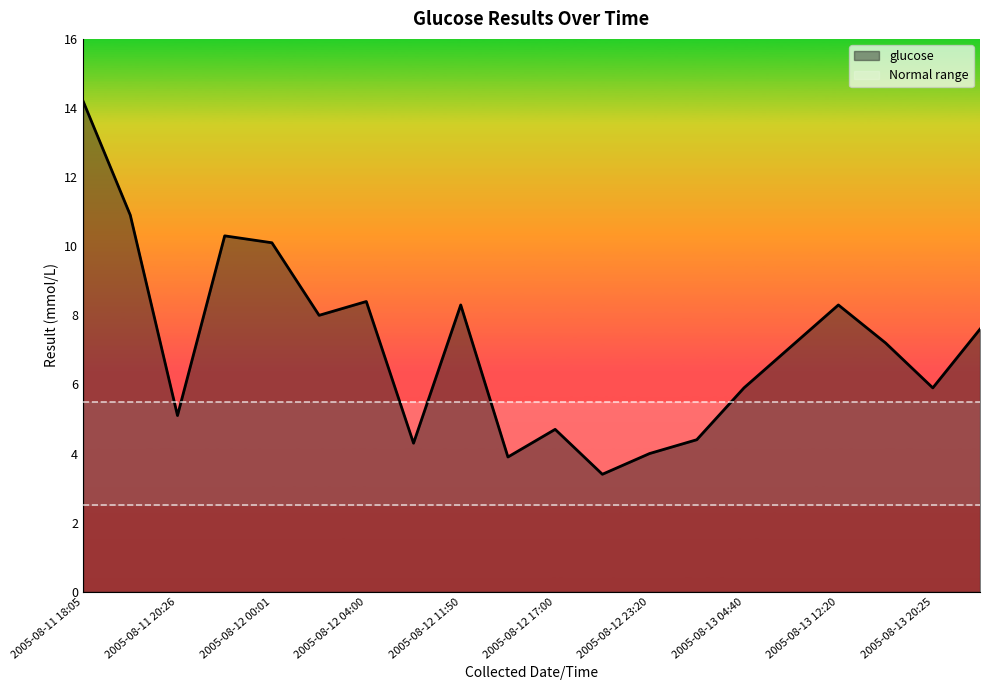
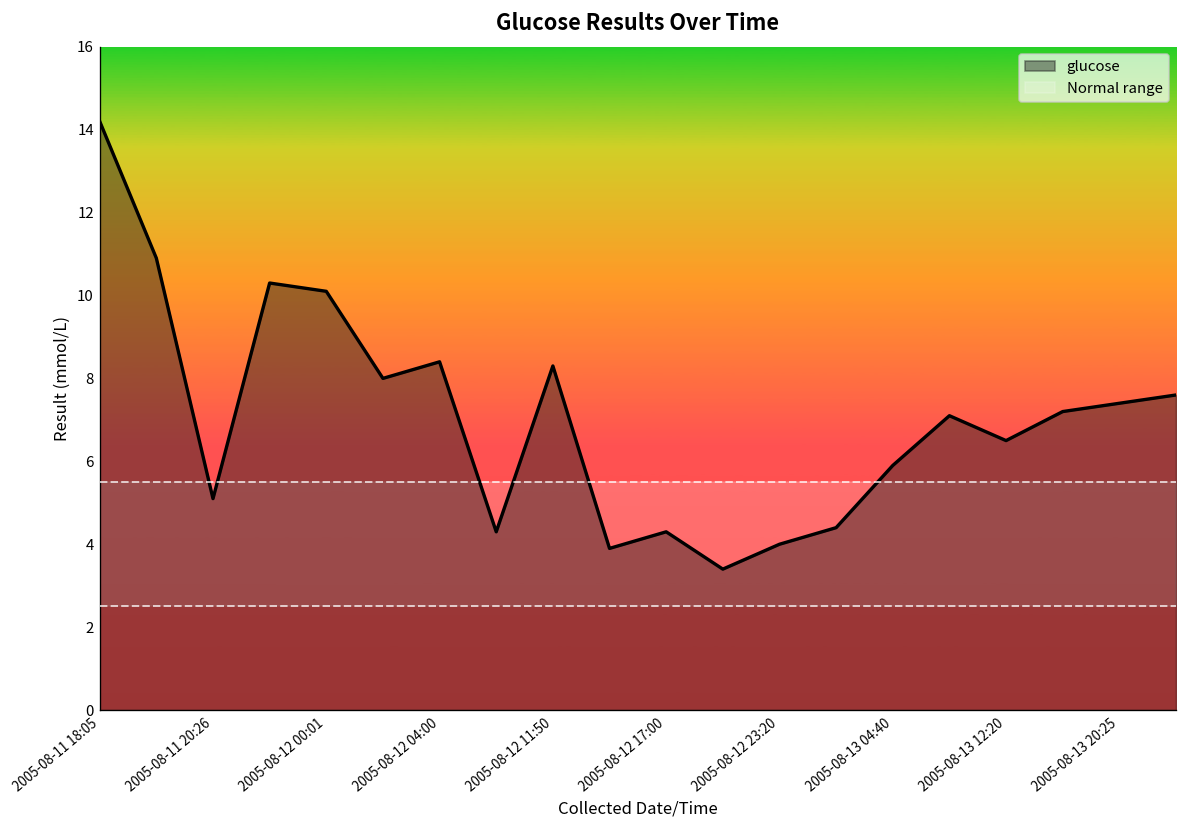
  {
    "glucose": {
      "2005-08-11 18:05": 14.2,
      "2005-08-11 20:26": 5.1,
      "2005-08-12 00:01": 10.1,
      "2005-08-12 04:00": 8.4,
      "2005-08-12 11:50": 8.3,
-     "2005-08-12 17:00": 4.7,
+     "2005-08-12 17:00": 4.3,
      "2005-08-12 23:20": 4.0,
      "2005-08-13 04:40": 5.9,
-     "2005-08-13 12:20": 8.3,
-     "2005-08-13 20:25": 5.9
+     "2005-08-13 12:20": 6.5,
+     "2005-08-13 20:25": 7.4
    },
    "Normal range": {
      "2005-08-11 18:05": 5.5,
      "2005-08-11 20:26": 5.5,
      "2005-08-12 00:01": 5.5,
      "2005-08-12 04:00": 5.5,
      "2005-08-12 11:50": 5.5,
      "2005-08-12 17:00": 5.5,
      "2005-08-12 23:20": 5.5,
      "2005-08-13 04:40": 5.5,
      "2005-08-13 12:20": 5.5,
      "2005-08-13 20:25": 5.5
    }
  }
